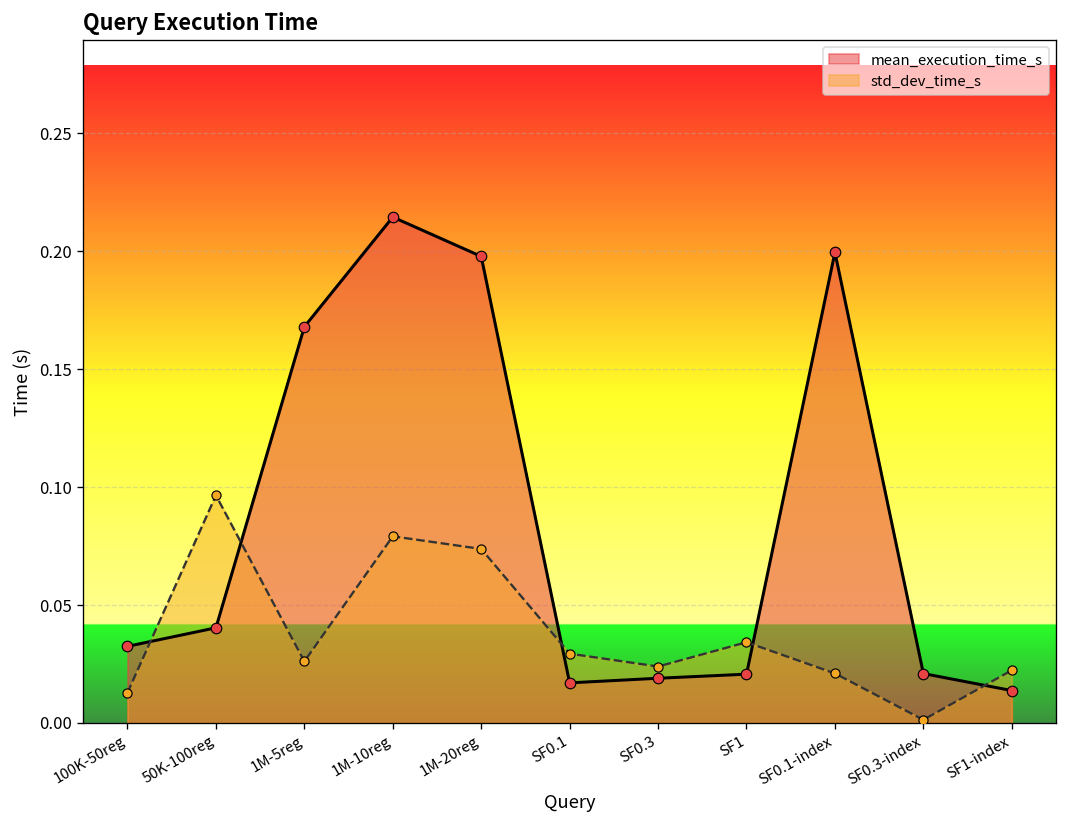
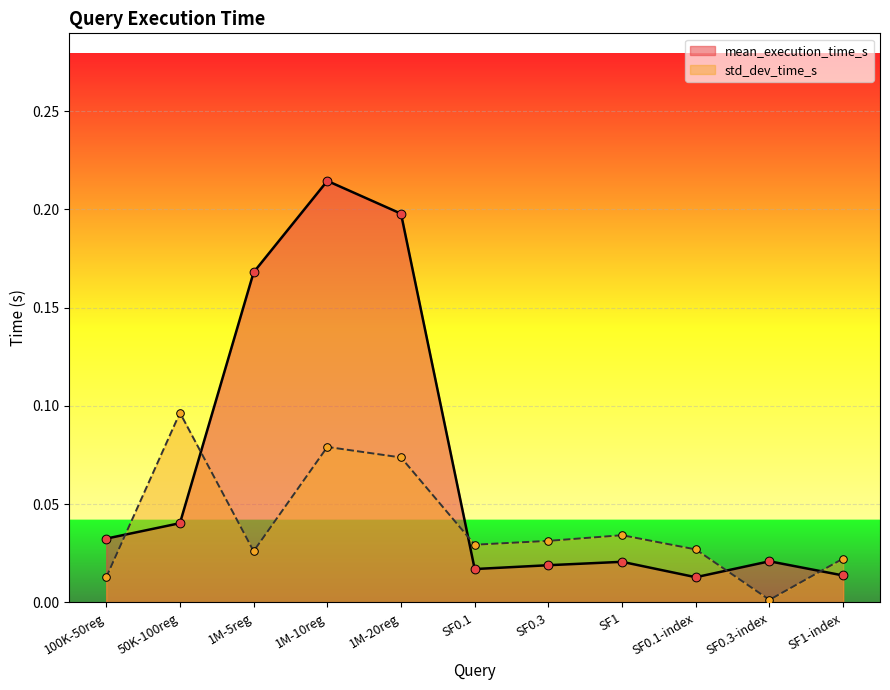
  {
    "mean_execution_time_s": {
      "100K-50reg": 0.032,
      "50K-100reg": 0.040,
      "1M-5reg": 0.168,
      "1M-10reg": 0.215,
      "1M-20reg": 0.198,
      "SF0.1": 0.017,
      "SF0.3": 0.019,
      "SF1": 0.021,
-     "SF0.1-index": 0.200,
+     "SF0.1-index": 0.013,
      "SF0.3-index": 0.021,
      "SF1-index": 0.014
    },
    "std_dev_time_s": {
      "100K-50reg": 0.013,
      "50K-100reg": 0.097,
      "1M-5reg": 0.026,
      "1M-10reg": 0.079,
      "1M-20reg": 0.074,
      "SF0.1": 0.029,
-     "SF0.3": 0.024,
+     "SF0.3": 0.031,
      "SF1": 0.034,
-     "SF0.1-index": 0.021,
+     "SF0.1-index": 0.027,
      "SF0.3-index": 0.001,
      "SF1-index": 0.022
    }
  }
